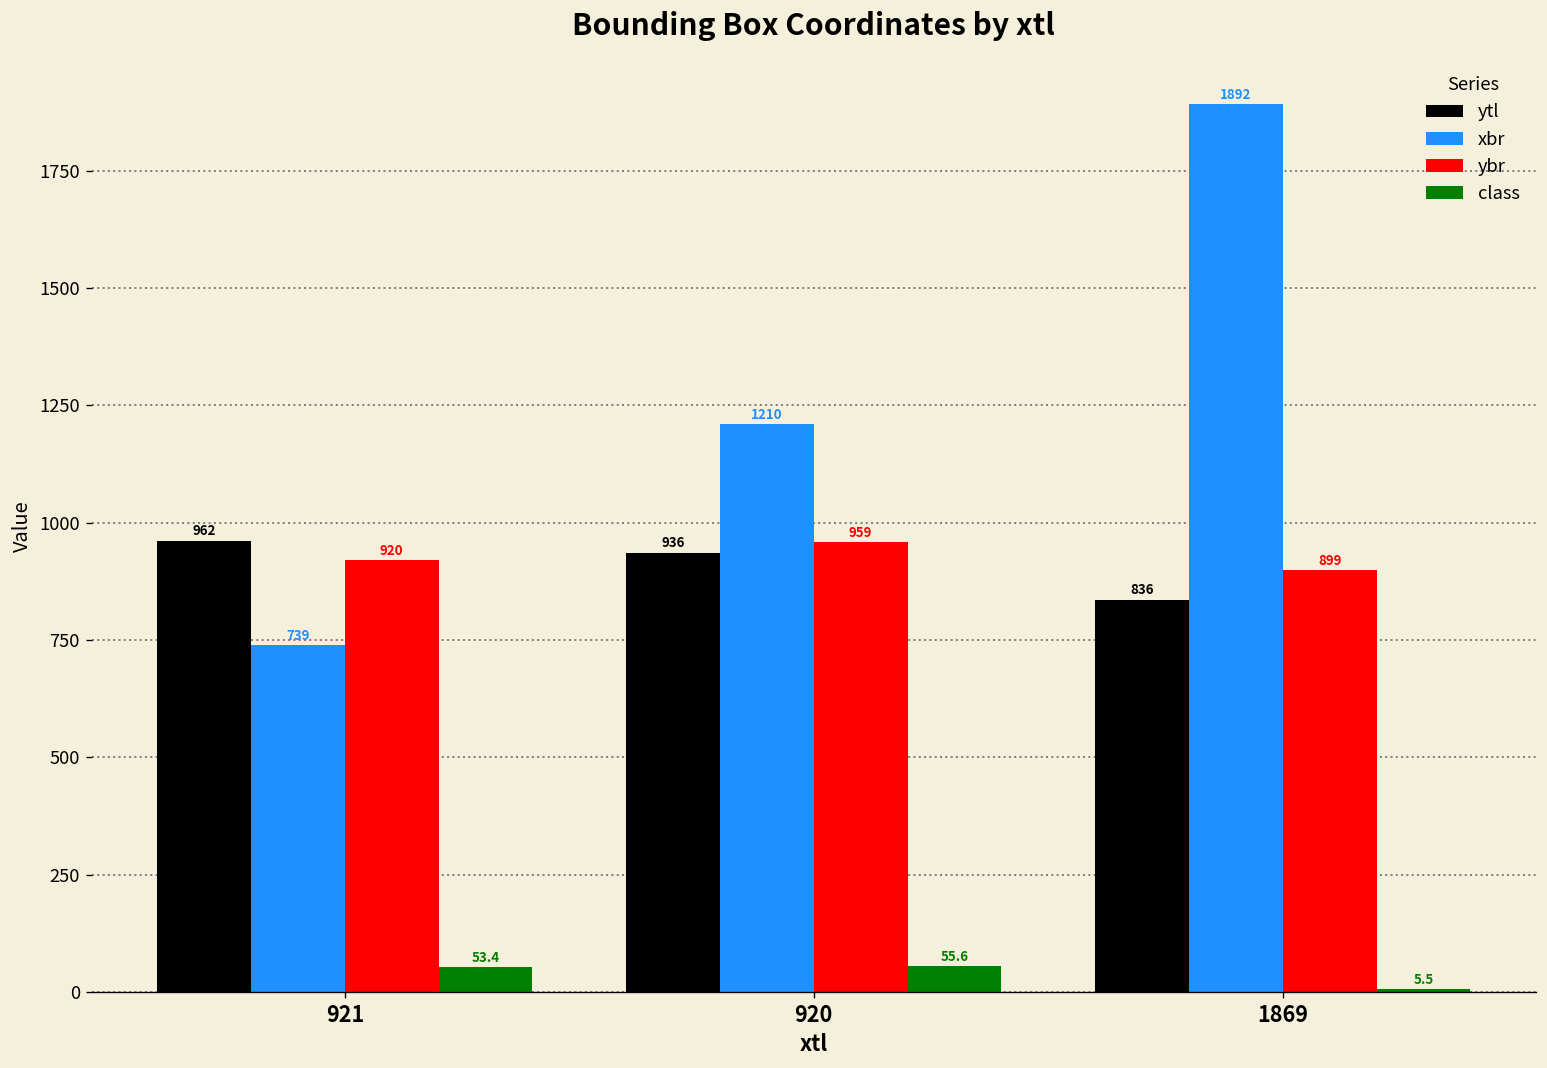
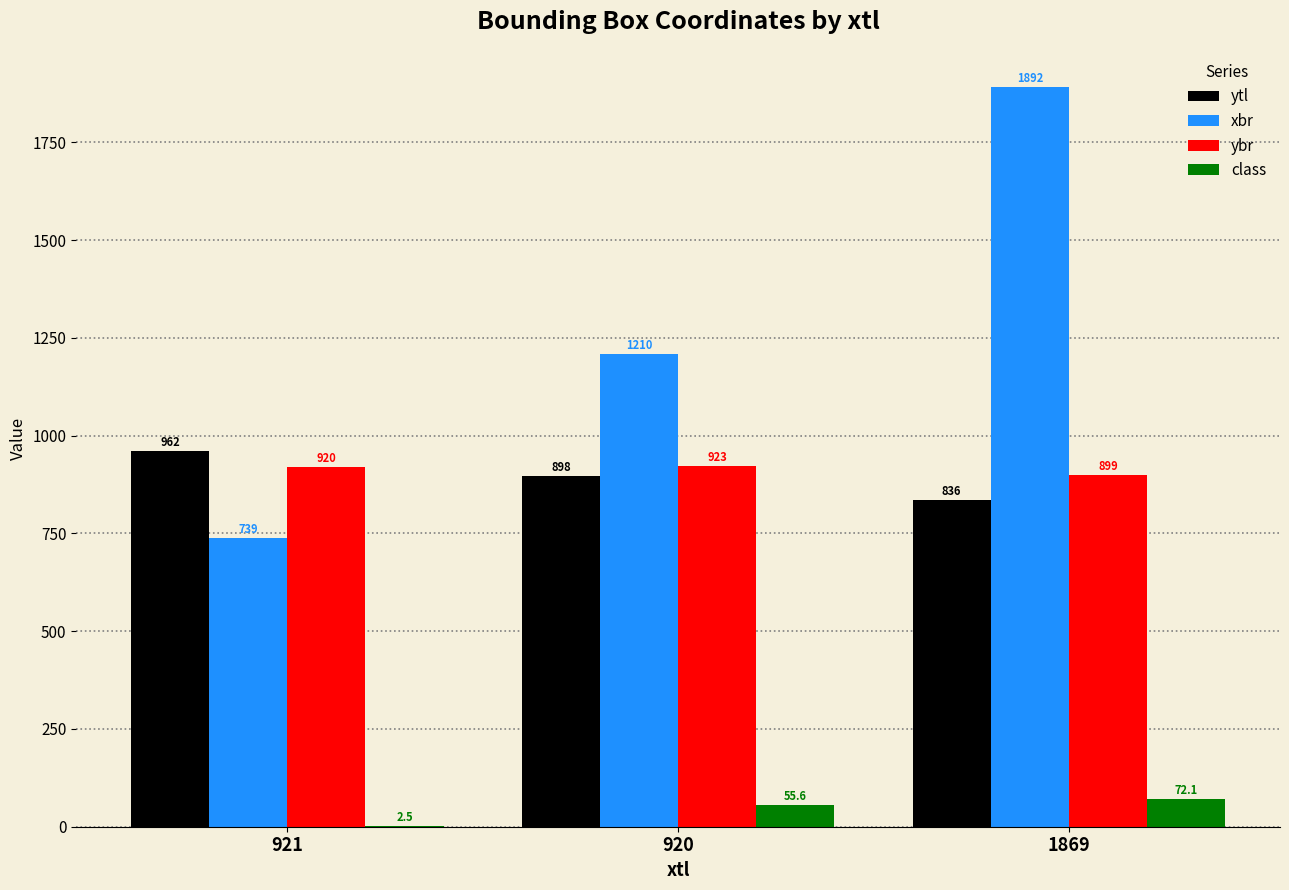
  {
    "ytl": {
      "921": 962,
-     "920": 936,
+     "920": 898,
      "1869": 836
    },
    "xbr": {
      "921": 739,
      "920": 1210,
      "1869": 1892
    },
    "ybr": {
      "921": 920,
-     "920": 959,
+     "920": 923,
      "1869": 899
    },
    "class": {
-     "921": 53.4,
+     "921": 2.5,
      "920": 55.6,
-     "1869": 5.5
+     "1869": 72.1
    }
  }
